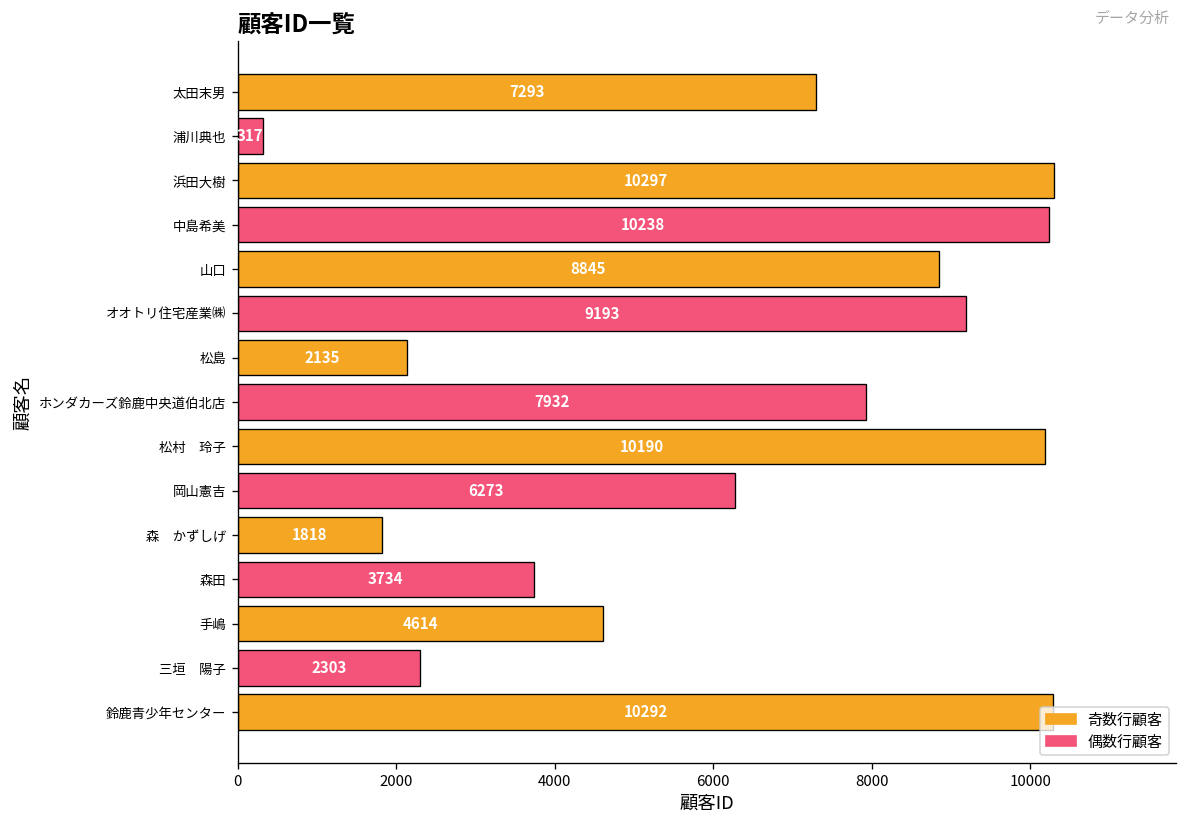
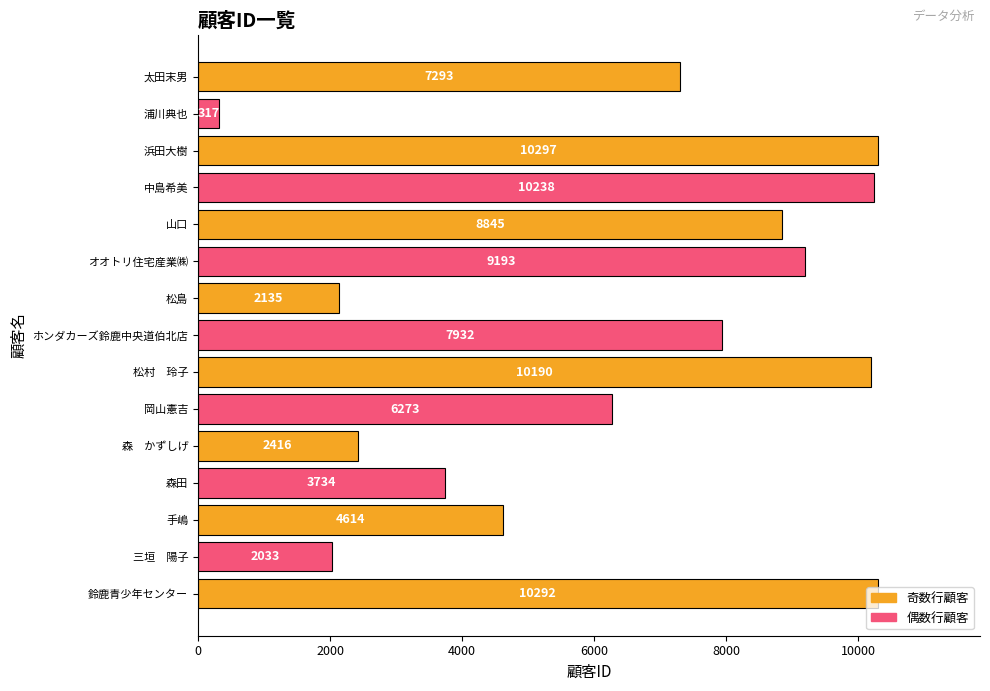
  {
    "太田末男": 7293,
    "浦川典也": 317,
    "浜田大樹": 10297,
    "中島希美": 10238,
    "山口": 8845,
    "オオトリ住宅産業㈱": 9193,
    "松島": 2135,
    "ホンダカーズ鈴鹿中央道伯北店": 7932,
    "松村 玲子": 10190,
    "岡山憲吉": 6273,
-   "森 かずしげ": 1818,
+   "森 かずしげ": 2416,
    "森田": 3734,
    "手嶋": 4614,
-   "三垣 陽子": 2303
+   "三垣 陽子": 2033
  }
